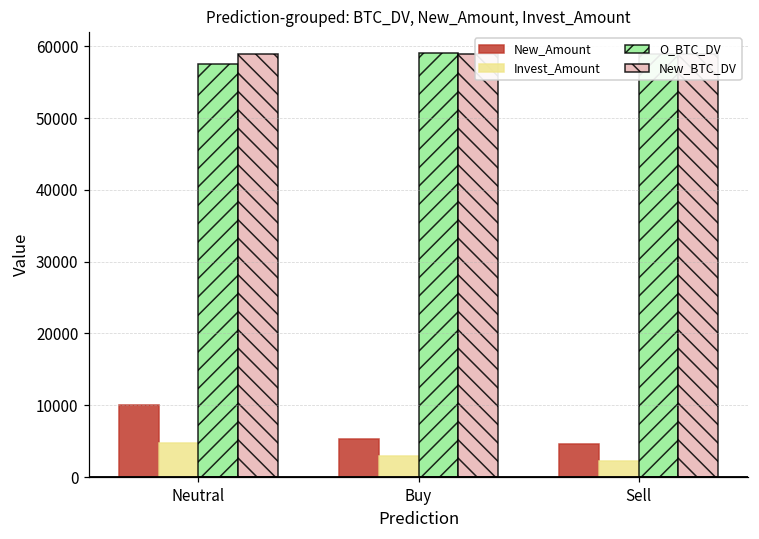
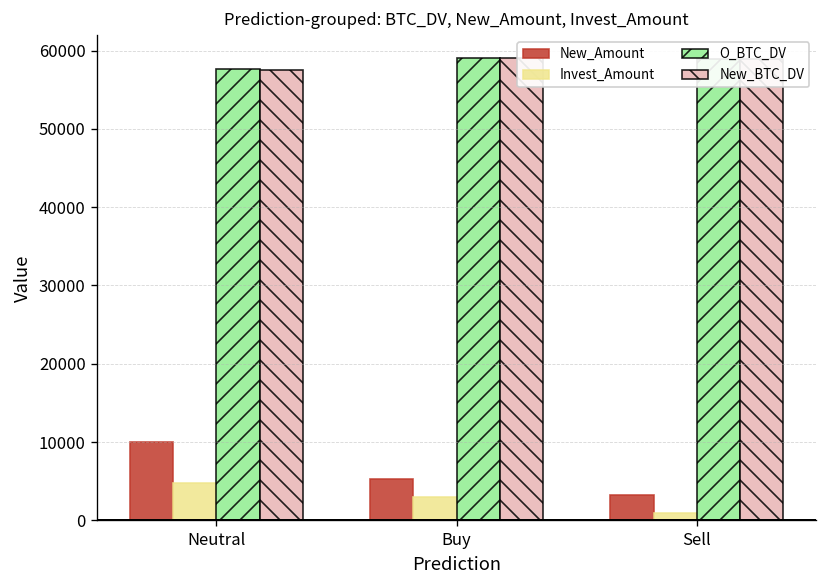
  {
    "New_Amount": {
      "Neutral": 10000,
      "Buy": 5000,
-     "Sell": 5000
+     "Sell": 3000
    },
    "Invest_Amount": {
      "Neutral": 5000,
      "Buy": 3000,
-     "Sell": 2000
+     "Sell": 1000
    },
    "O_BTC_DV": {
      "Neutral": 58000,
      "Buy": 59000
    },
    "New_BTC_DV": {
-     "Neutral": 59000
+     "Neutral": 57000
    }
  }
